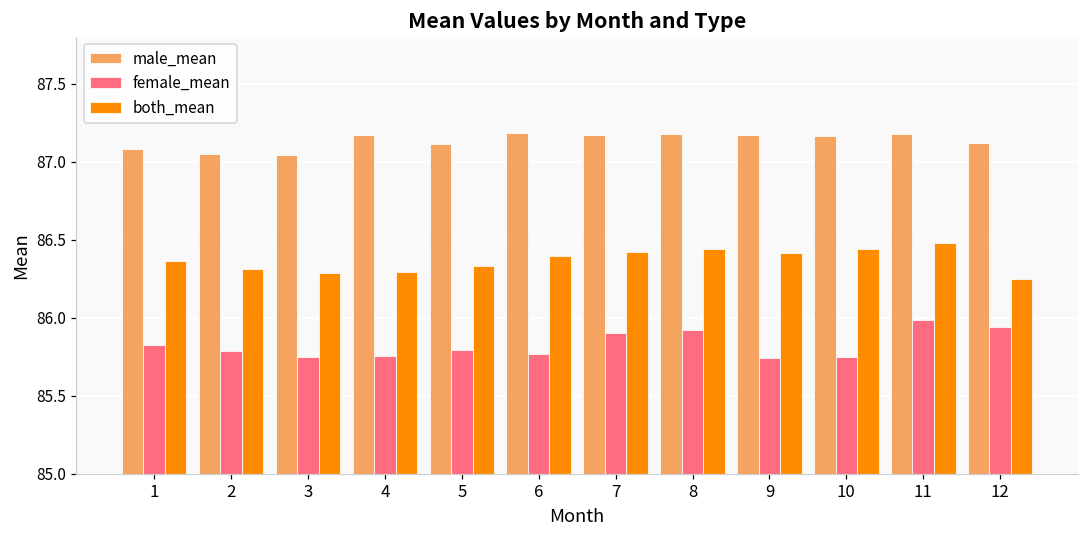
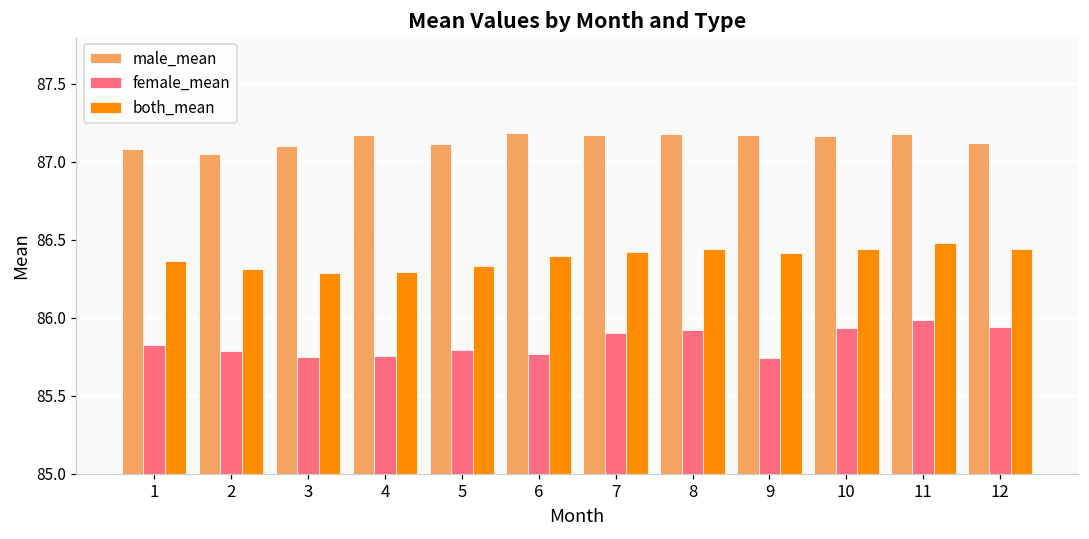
  {
    "male_mean": {
      "1": 87.08,
      "2": 87.05,
-     "3": 87.04,
+     "3": 87.10,
      "4": 87.17,
      "5": 87.11,
      "6": 87.18,
      "7": 87.17,
      "8": 87.18,
      "9": 87.17,
      "10": 87.17,
      "11": 87.18,
      "12": 87.12
    },
    "female_mean": {
      "1": 85.83,
      "2": 85.78,
      "3": 85.75,
      "4": 85.76,
      "5": 85.79,
      "6": 85.76,
      "7": 85.90,
      "8": 85.92,
      "9": 85.74,
-     "10": 85.75,
+     "10": 85.94,
      "11": 85.99,
      "12": 85.94
    },
    "both_mean": {
      "1": 86.36,
      "2": 86.31,
      "3": 86.29,
      "4": 86.29,
      "5": 86.33,
      "6": 86.40,
      "7": 86.42,
      "8": 86.44,
      "9": 86.41,
      "10": 86.44,
      "11": 86.48,
-     "12": 86.25
+     "12": 86.44
    }
  }
